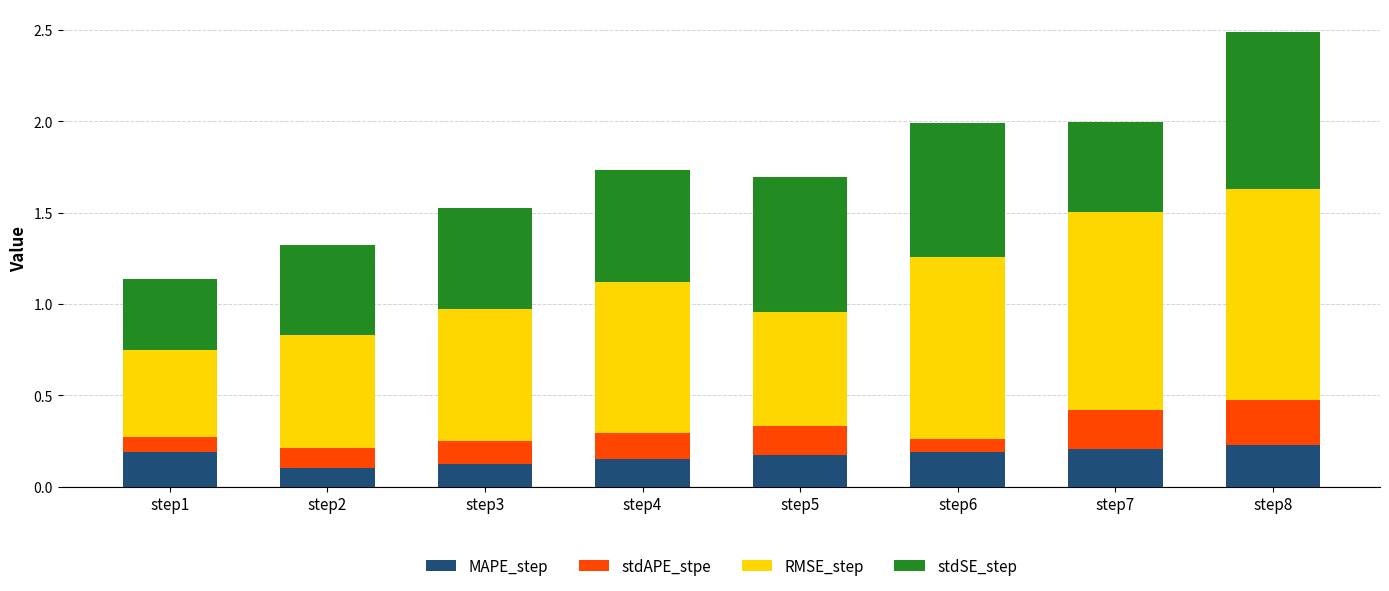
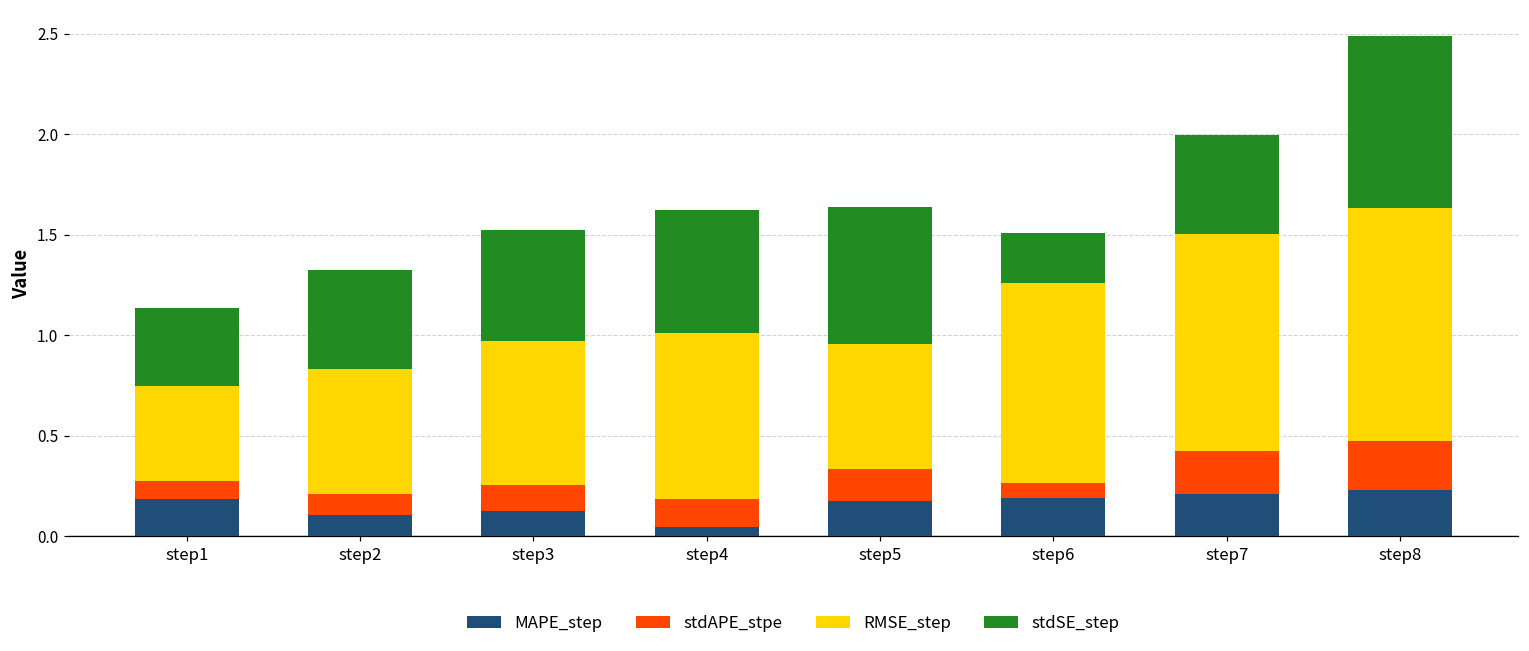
  {
    "MAPE_step": {
      "step1": 0.19,
      "step2": 0.10,
      "step3": 0.13,
-     "step4": 0.15,
+     "step4": 0.04,
      "step5": 0.17,
      "step6": 0.19,
      "step7": 0.21,
      "step8": 0.23
    },
    "stdAPE_stpe": {
      "step1": 0.09,
      "step2": 0.11,
      "step3": 0.13,
      "step4": 0.14,
      "step5": 0.16,
      "step6": 0.07,
      "step7": 0.21,
      "step8": 0.24
    },
    "RMSE_step": {
      "step1": 0.48,
      "step2": 0.62,
      "step3": 0.72,
      "step4": 0.82,
      "step5": 0.62,
      "step6": 0.99,
      "step7": 1.08,
      "step8": 1.16
    },
    "stdSE_step": {
      "step1": 0.39,
      "step2": 0.49,
      "step3": 0.56,
      "step4": 0.61,
-     "step5": 0.74,
-     "step6": 0.73,
+     "step5": 0.68,
+     "step6": 0.25,
      "step7": 0.49,
      "step8": 0.86
    }
  }
